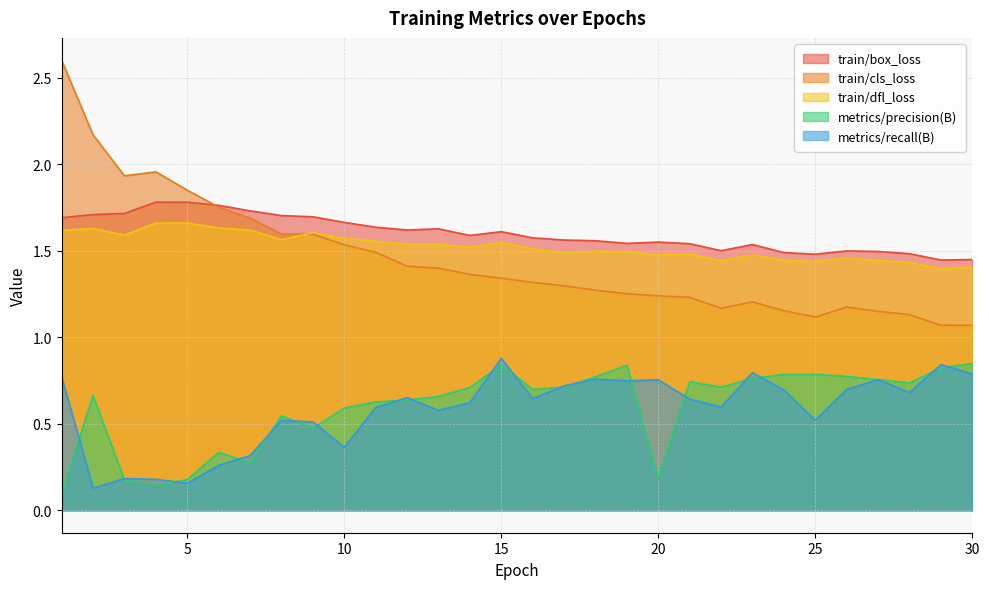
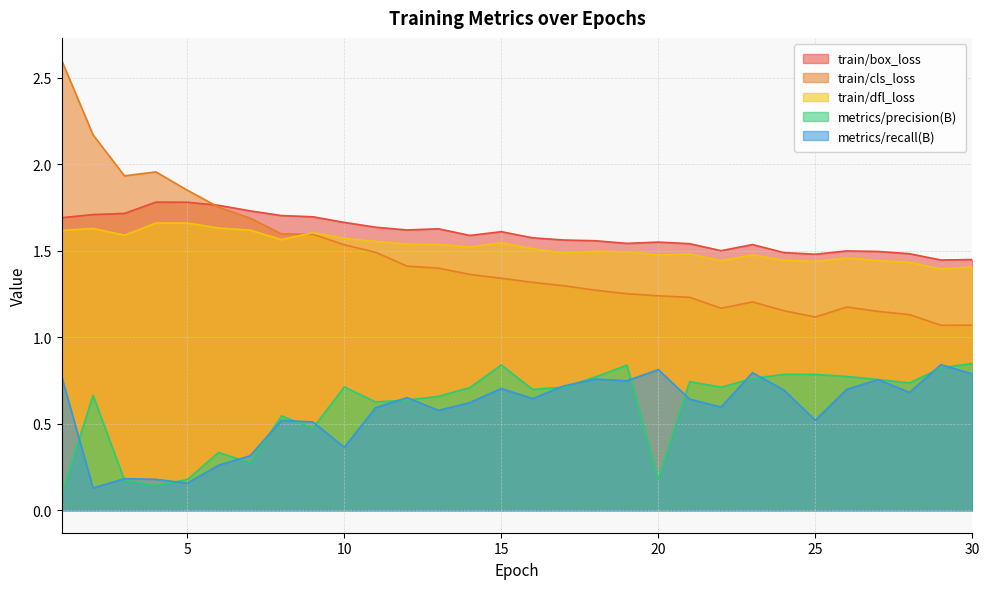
  {
    "metrics/precision(B)": {
      "5": 0.18,
-     "10": 0.59,
+     "10": 0.71,
      "15": 0.84,
      "20": 0.18,
      "25": 0.78,
      "30": 0.85
    },
    "metrics/recall(B)": {
      "5": 0.16,
      "10": 0.36,
-     "15": 0.88,
-     "20": 0.75,
+     "15": 0.70,
+     "20": 0.81,
      "25": 0.52,
      "30": 0.79
    }
  }
